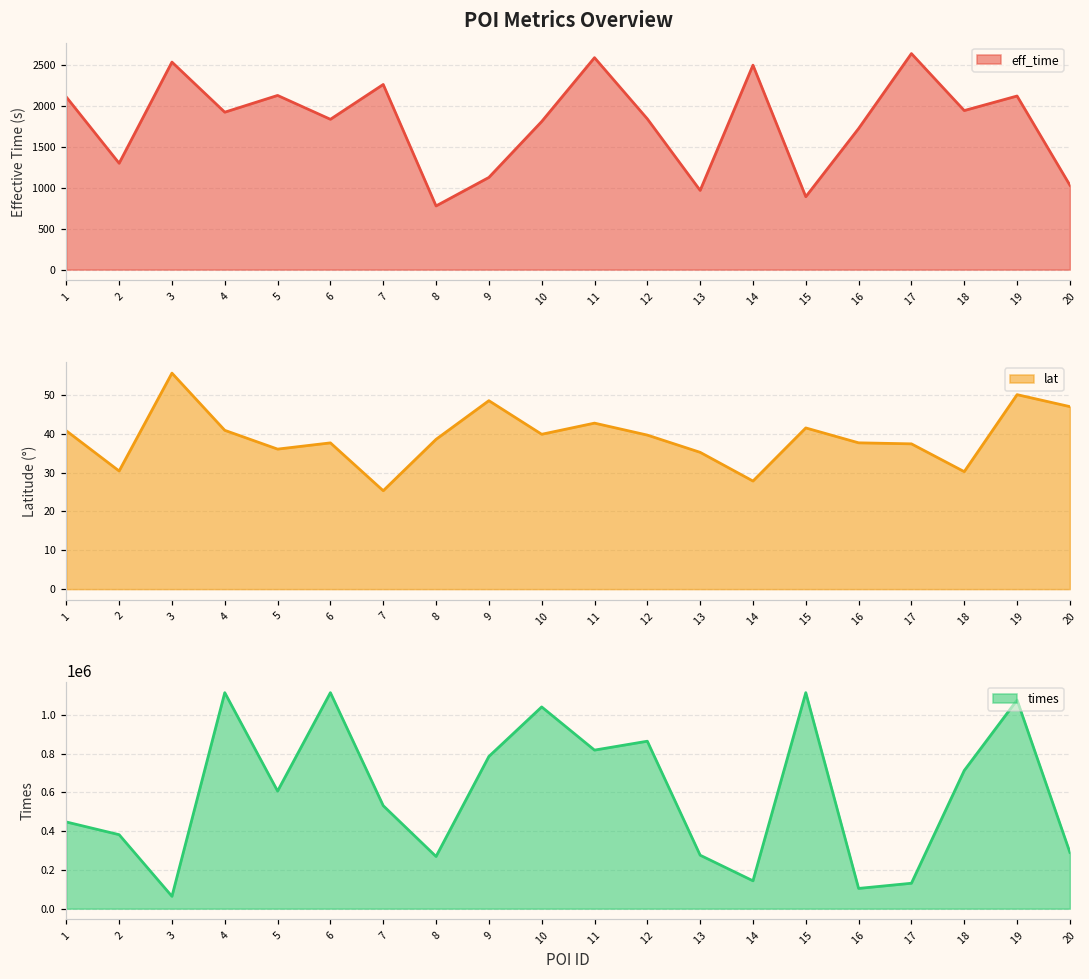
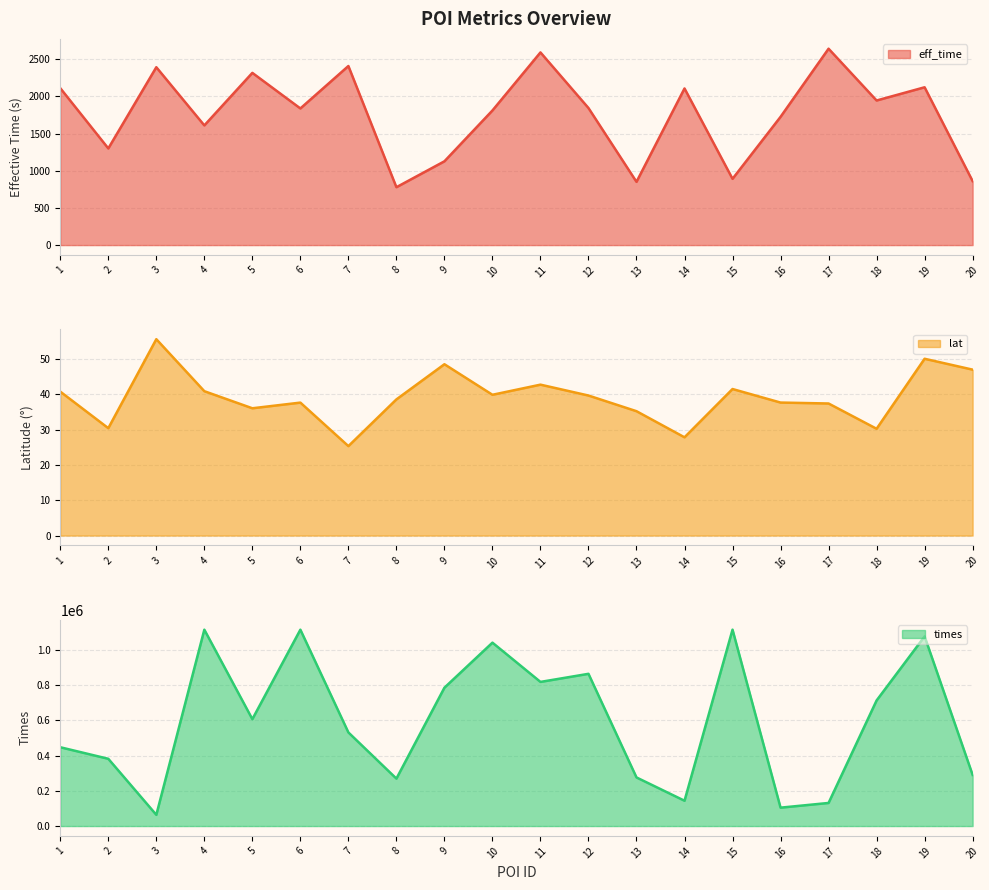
  {
    "POI Metrics Overview": {
      "1": 2100,
      "2": 1300,
-     "3": 2500,
-     "4": 1900,
-     "5": 2100,
+     "3": 2400,
+     "4": 1600,
+     "5": 2300,
      "6": 1800,
-     "7": 2300,
+     "7": 2400,
      "8": 800,
      "9": 1100,
      "10": 1800,
      "11": 2600,
      "12": 1800,
-     "13": 1000,
-     "14": 2500,
+     "13": 900,
+     "14": 2100,
      "15": 900,
      "16": 1700,
      "17": 2600,
      "18": 1900,
      "19": 2100,
-     "20": 1000
+     "20": 900
    }
  }
